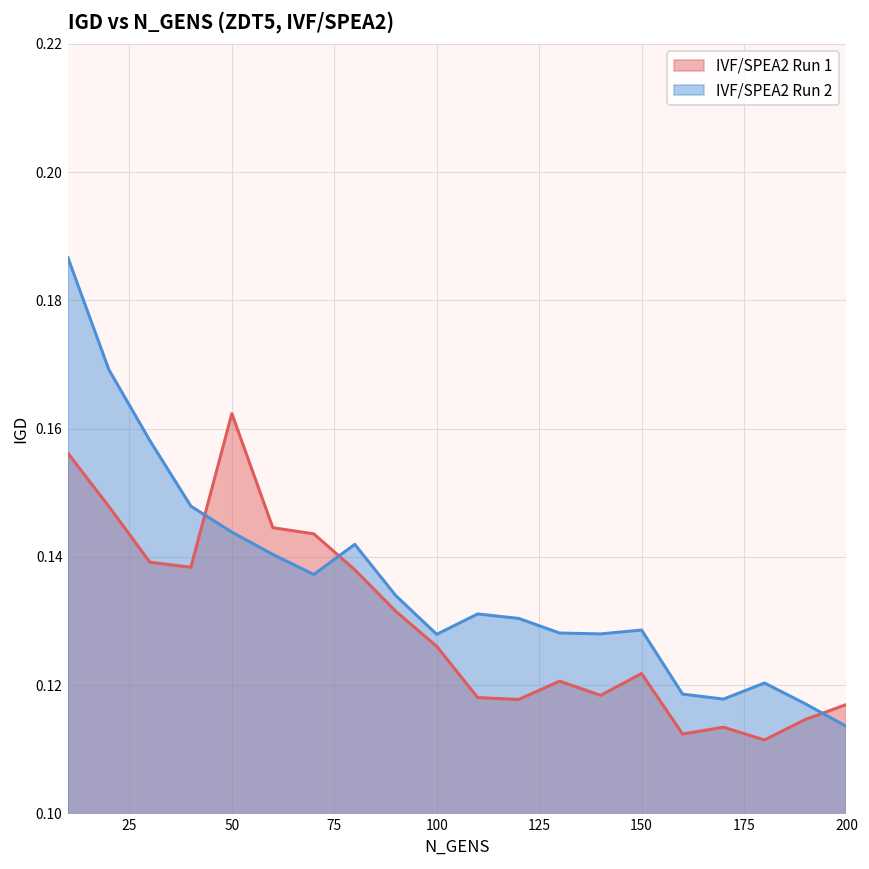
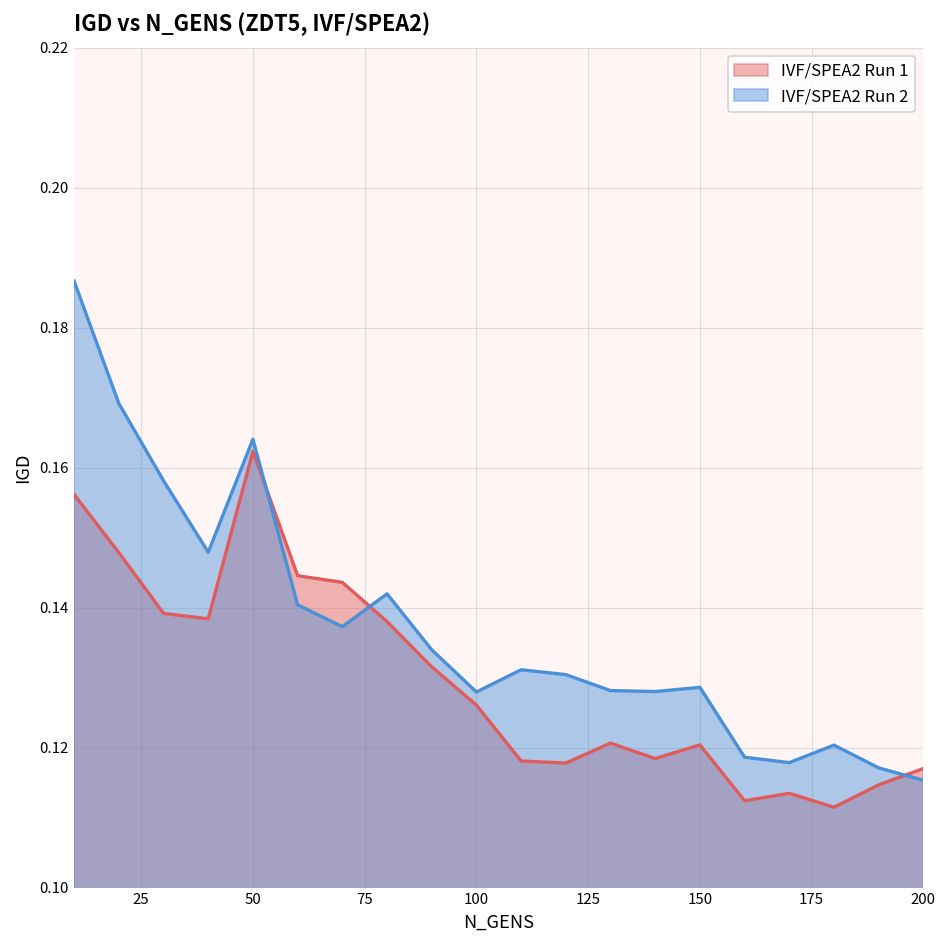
  {
    "IVF/SPEA2 Run 1": {
      "50": 0.162,
      "100": 0.126,
-     "150": 0.122,
+     "150": 0.120,
      "200": 0.117
    },
    "IVF/SPEA2 Run 2": {
-     "50": 0.144,
+     "50": 0.164,
      "100": 0.128,
      "150": 0.129,
-     "200": 0.114
+     "200": 0.115
    }
  }
